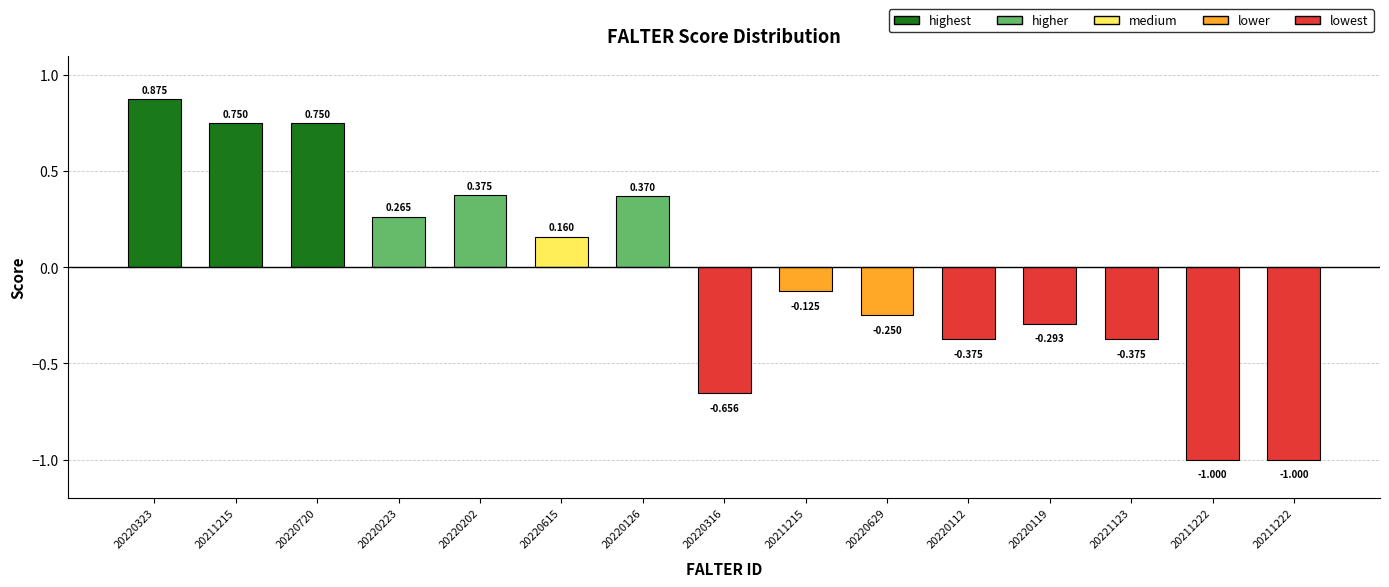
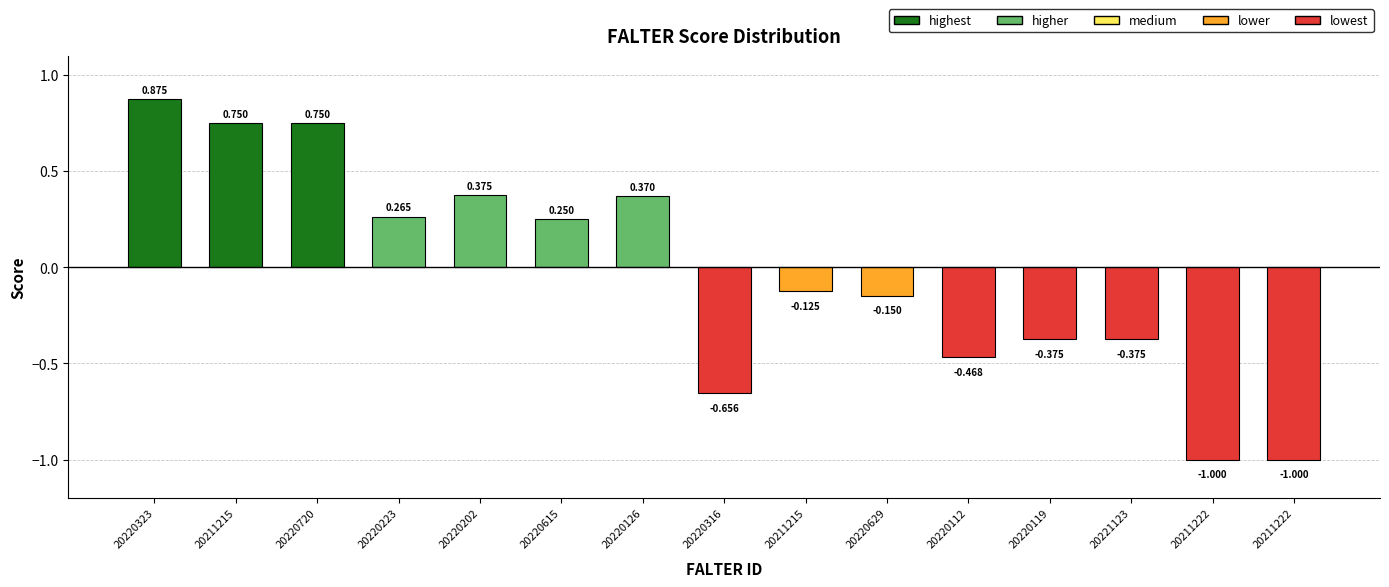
  {
    "20220323": 0.875,
    "20220720": 0.750,
    "20220223": 0.265,
    "20220202": 0.375,
-   "20220615": 0.160,
+   "20220615": 0.250,
    "20220126": 0.370,
    "20220316": -0.656,
-   "20220629": -0.250,
-   "20220112": -0.375,
-   "20220119": -0.293,
+   "20220629": -0.150,
+   "20220112": -0.468,
+   "20220119": -0.375,
    "20221123": -0.375
  }
